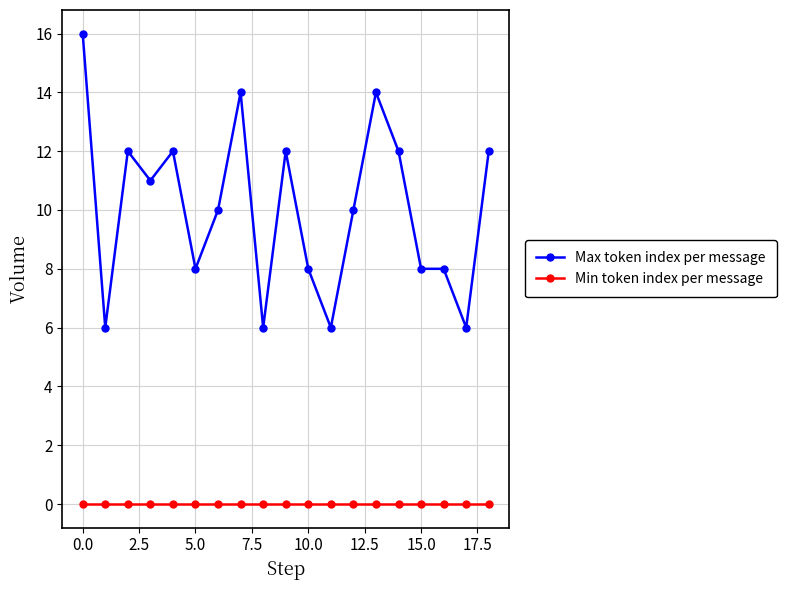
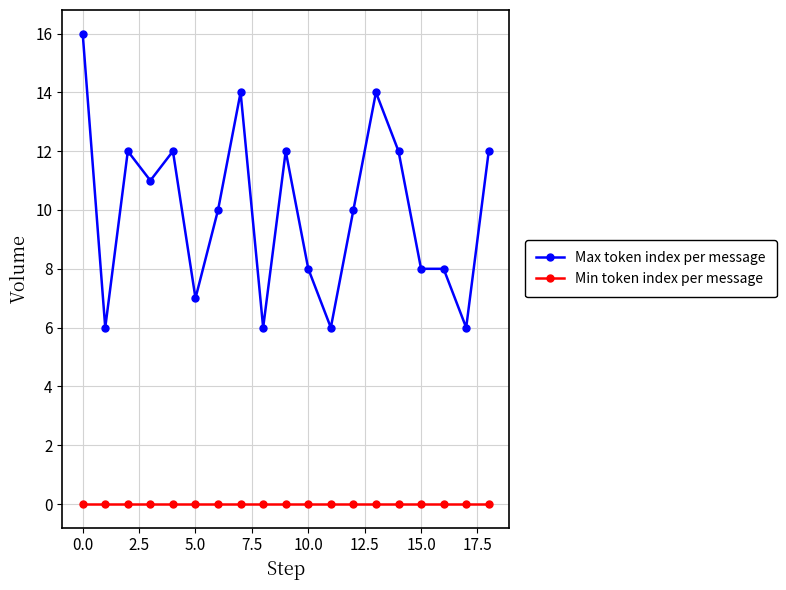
  {
    "Max token index per message": {
      "0.0": 16,
-     "5.0": 8,
+     "5.0": 7,
      "10.0": 8,
      "15.0": 8
    },
    "Min token index per message": {
      "0.0": 0,
      "5.0": 0,
      "10.0": 0,
      "15.0": 0
    }
  }
